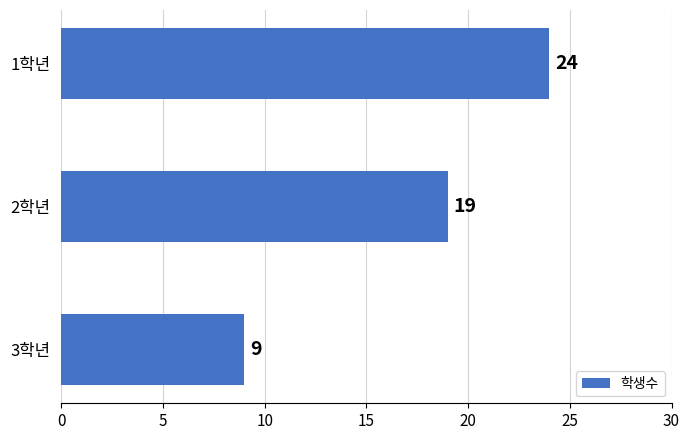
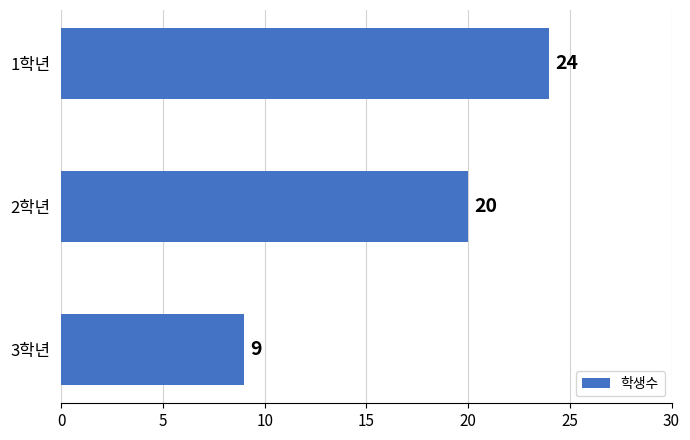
  {
    "1학년": 24,
-   "2학년": 19,
+   "2학년": 20,
    "3학년": 9
  }
